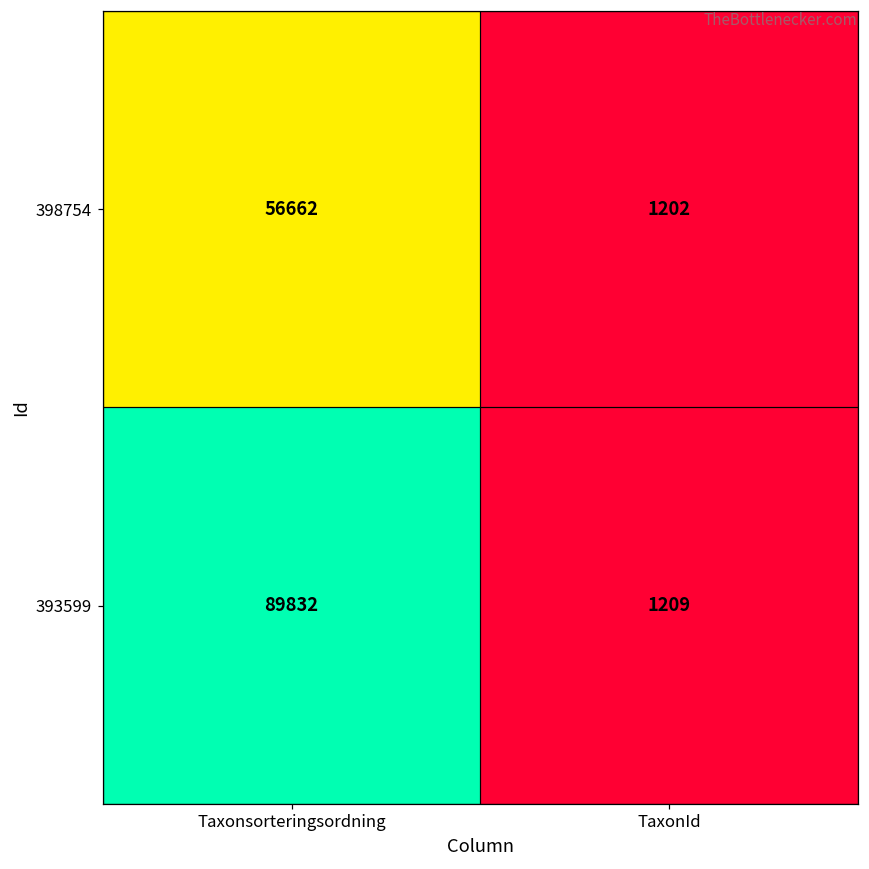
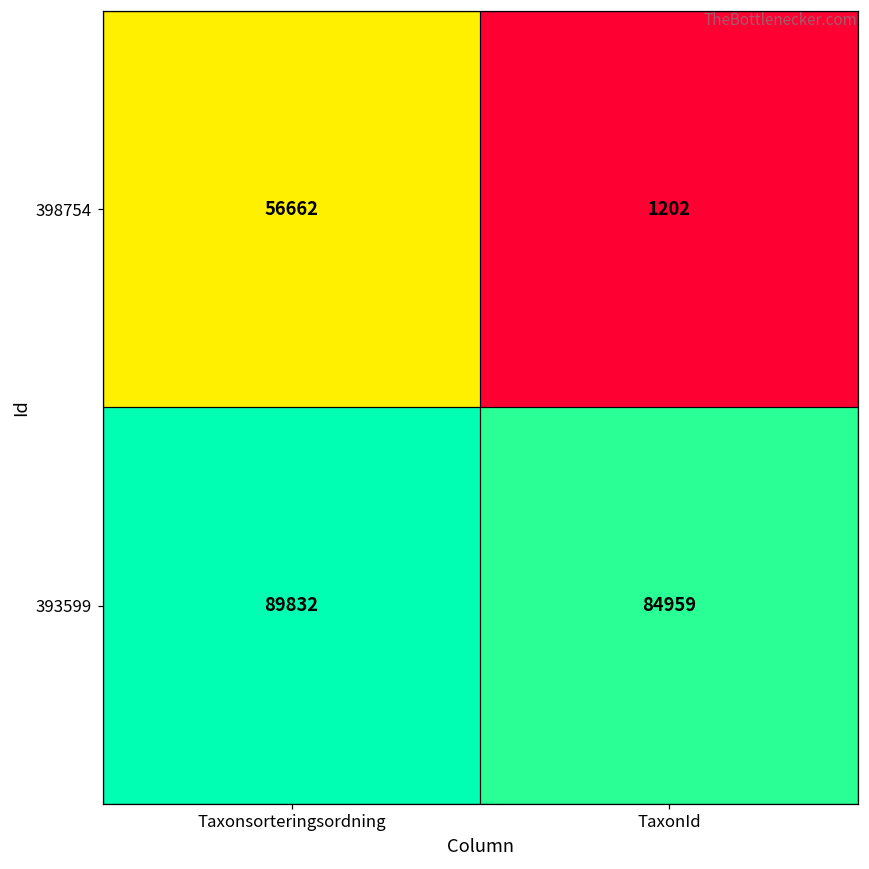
  {
    "398754": {
      "Taxonsorteringsordning": 56662,
      "TaxonId": 1202
    },
    "393599": {
      "Taxonsorteringsordning": 89832,
-     "TaxonId": 1209
+     "TaxonId": 84959
    }
  }
